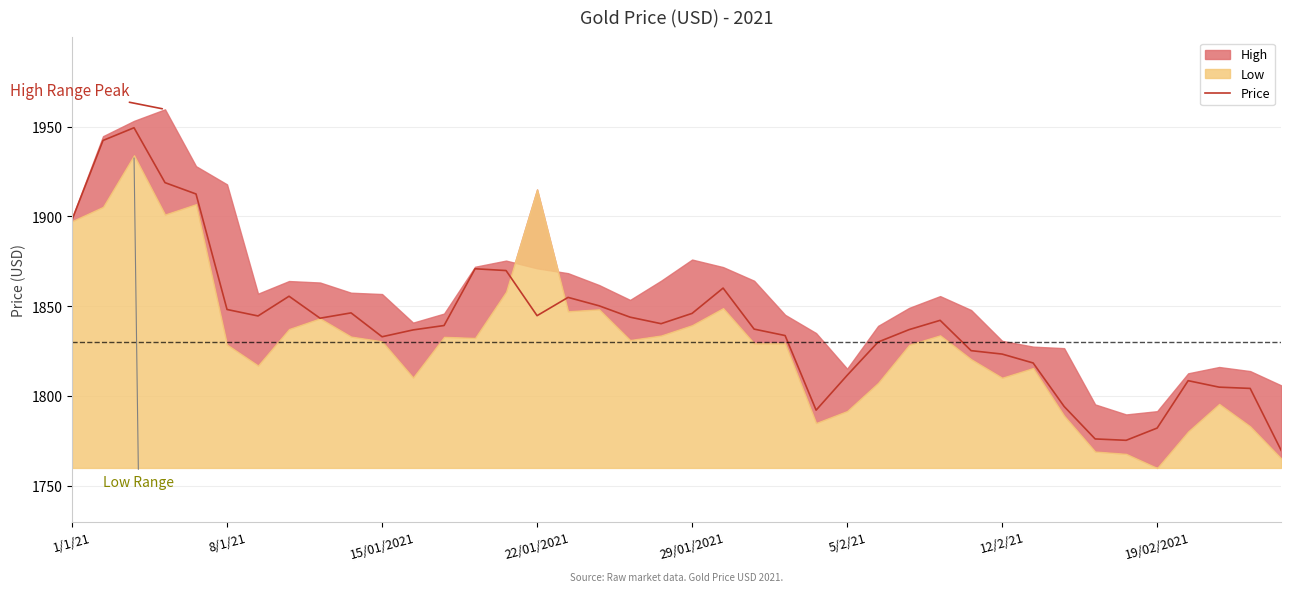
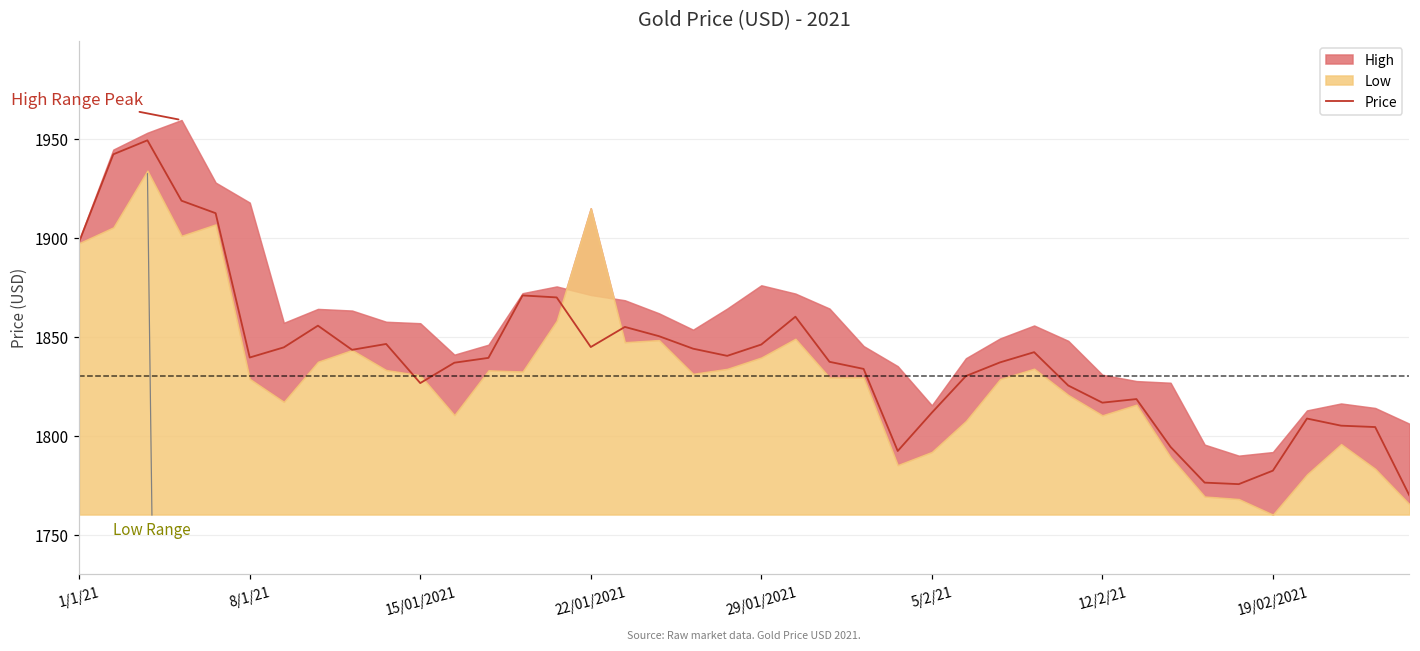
  {
    "Price": {
-     "8/1/21": 1848,
-     "15/01/2021": 1833,
+     "8/1/21": 1840,
+     "15/01/2021": 1827,
      "22/01/2021": 1845,
      "29/01/2021": 1846,
      "5/2/21": 1812,
-     "12/2/21": 1823,
+     "12/2/21": 1817,
      "19/02/2021": 1782
    },
    "Low": {
      "8/1/21": 1829,
      "15/01/2021": 1831,
      "29/01/2021": 1840,
      "5/2/21": 1792,
      "12/2/21": 1810
    }
  }
